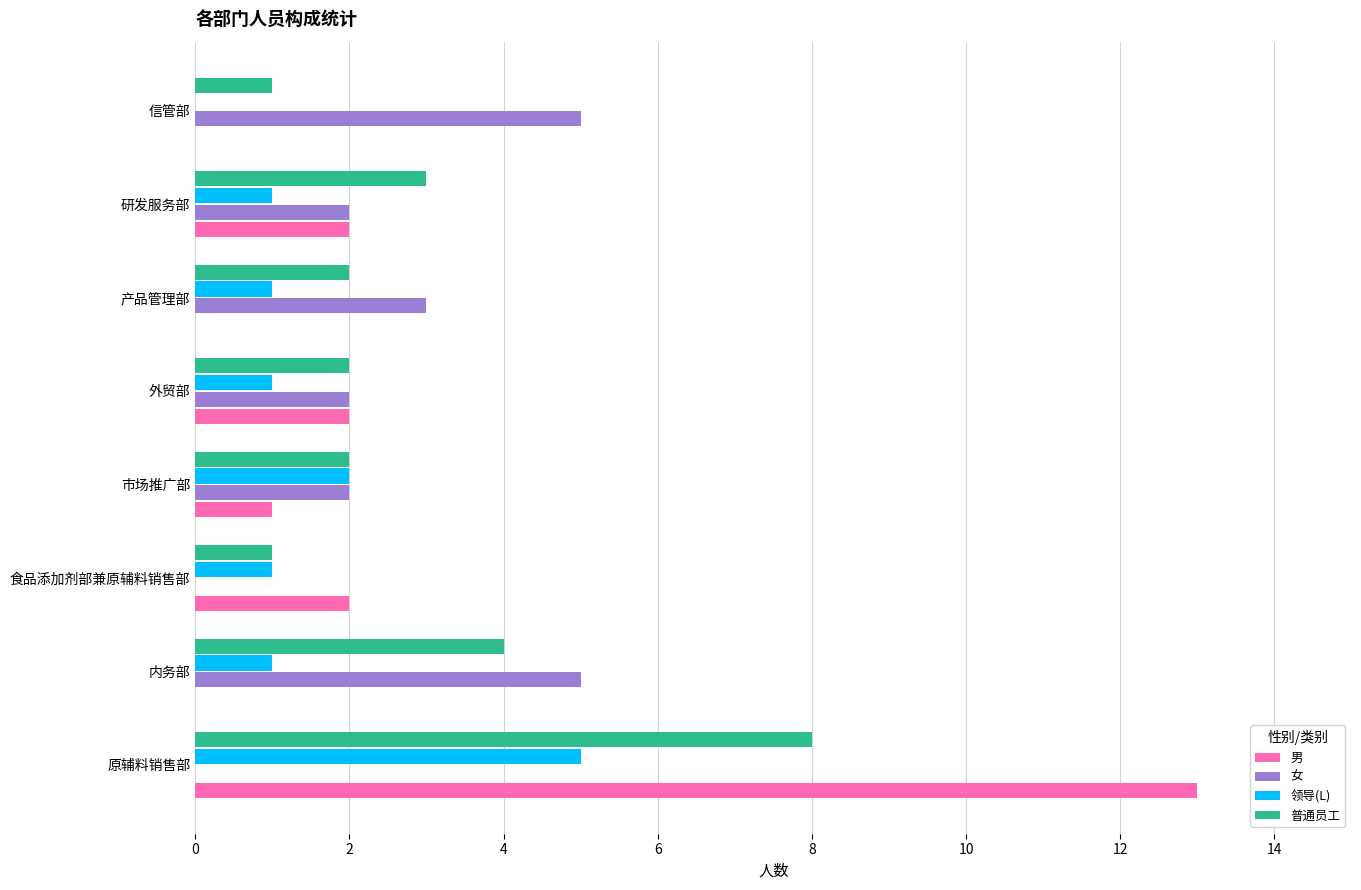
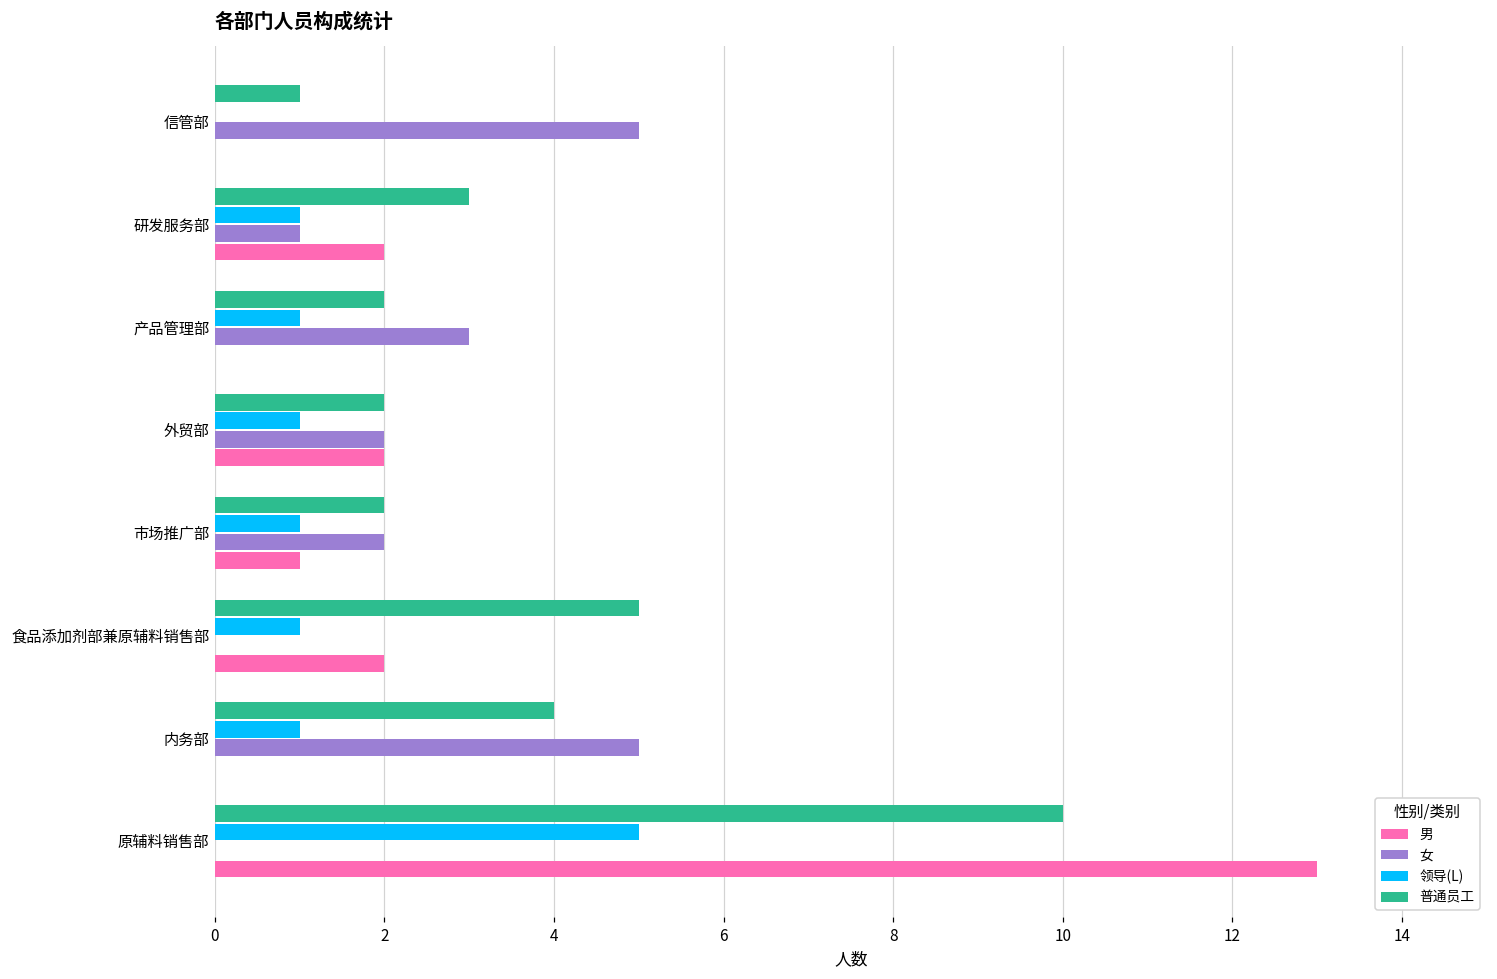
  {
    "男": {
      "信管部": 0,
      "研发服务部": 2,
      "产品管理部": 0,
      "外贸部": 2,
      "市场推广部": 1,
      "食品添加剂部兼原辅料销售部": 2,
      "内务部": 0,
      "原辅料销售部": 13
    },
    "女": {
      "信管部": 5,
-     "研发服务部": 2,
+     "研发服务部": 1,
      "产品管理部": 3,
      "外贸部": 2,
      "市场推广部": 2,
      "食品添加剂部兼原辅料销售部": 0,
      "内务部": 5,
      "原辅料销售部": 0
    },
    "领导(L)": {
      "信管部": 0,
      "研发服务部": 1,
      "产品管理部": 1,
      "外贸部": 1,
-     "市场推广部": 2,
+     "市场推广部": 1,
      "食品添加剂部兼原辅料销售部": 1,
      "内务部": 1,
      "原辅料销售部": 5
    },
    "普通员工": {
      "信管部": 1,
      "研发服务部": 3,
      "产品管理部": 2,
      "外贸部": 2,
      "市场推广部": 2,
-     "食品添加剂部兼原辅料销售部": 1,
+     "食品添加剂部兼原辅料销售部": 5,
      "内务部": 4,
-     "原辅料销售部": 8
+     "原辅料销售部": 10
    }
  }
